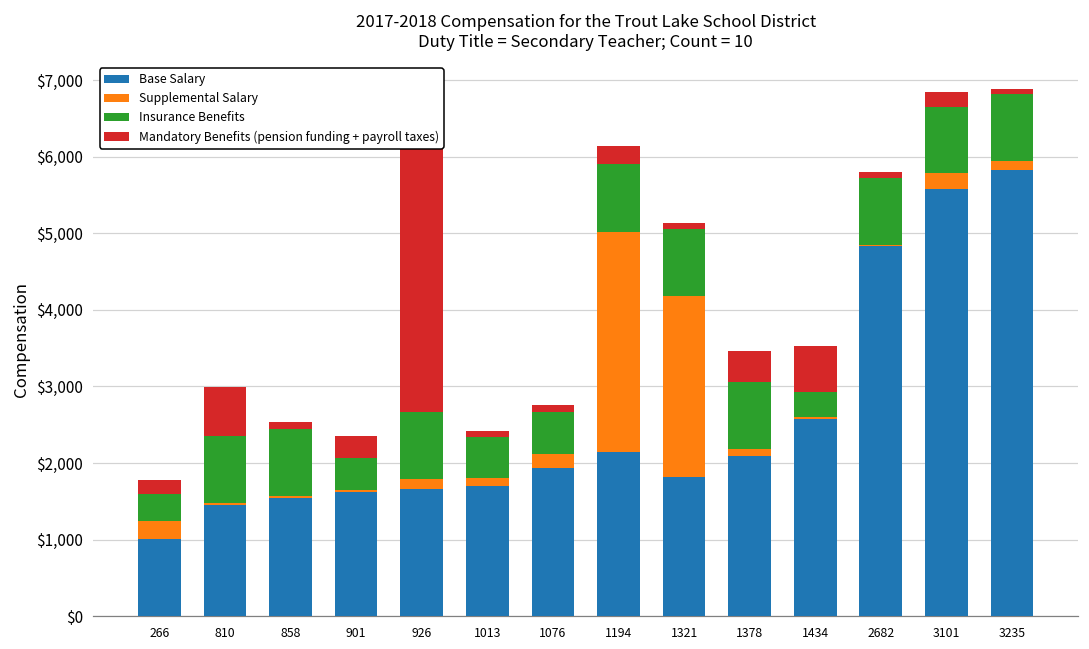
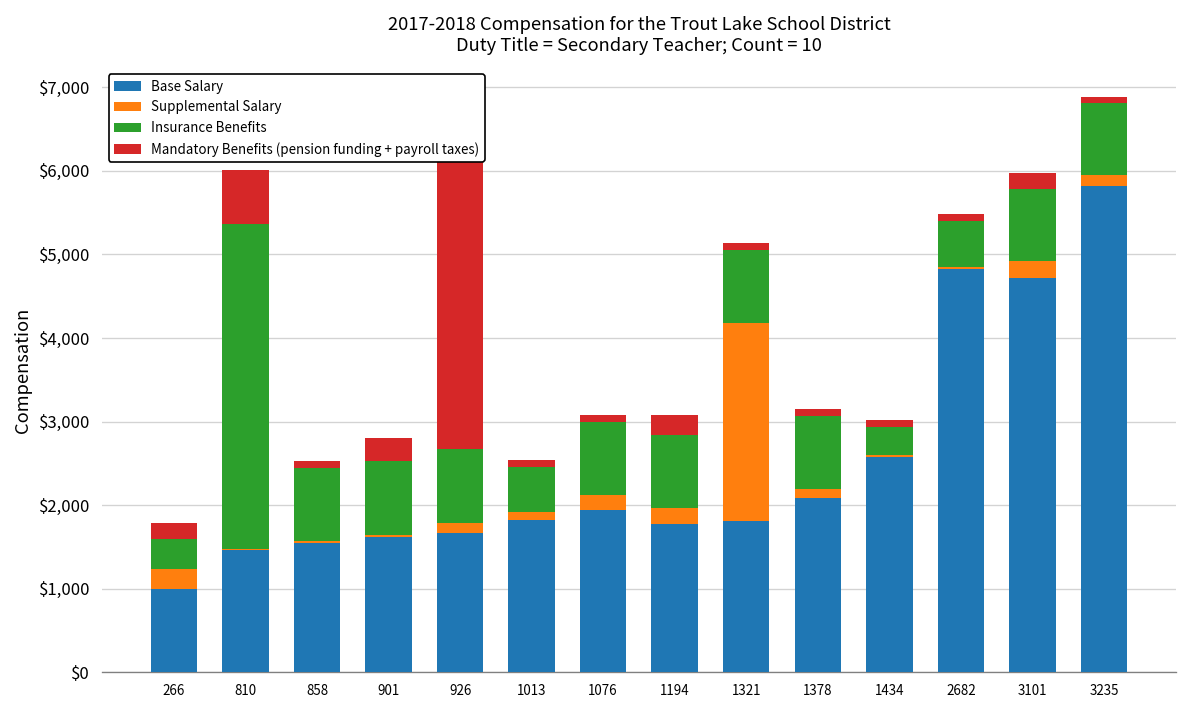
  {
    "Base Salary": {
      "266": "$1,000",
      "810": "$1,500",
      "858": "$1,500",
      "901": "$1,600",
      "926": "$1,700",
-     "1013": "$1,700",
+     "1013": "$1,800",
      "1076": "$1,900",
-     "1194": "$2,100",
+     "1194": "$1,800",
      "1321": "$1,800",
      "1378": "$2,100",
      "1434": "$2,600",
      "2682": "$4,800",
-     "3101": "$5,600",
+     "3101": "$4,700",
      "3235": "$5,800"
    },
    "Supplemental Salary": {
      "266": "$200",
      "926": "$100",
      "1013": "$100",
      "1076": "$200",
-     "1194": "$2,900",
+     "1194": "$200",
      "1321": "$2,400",
      "1378": "$100",
      "3101": "$200",
      "3235": "$100"
    },
    "Insurance Benefits": {
      "266": "$400",
-     "810": "$900",
+     "810": "$3,900",
      "858": "$900",
-     "901": "$400",
+     "901": "$900",
      "926": "$900",
      "1013": "$500",
-     "1076": "$500",
+     "1076": "$900",
      "1194": "$900",
      "1321": "$900",
      "1378": "$900",
      "1434": "$300",
-     "2682": "$900",
+     "2682": "$600",
      "3101": "$900",
      "3235": "$900"
    },
    "Mandatory Benefits (pension funding + payroll taxes)": {
      "266": "$200",
      "810": "$600",
      "858": "$100",
      "901": "$300",
      "1013": "$100",
      "1076": "$100",
      "1194": "$200",
      "1321": "$100",
-     "1378": "$400",
-     "1434": "$600",
+     "1378": "$100",
+     "1434": "$100",
      "2682": "$100",
      "3101": "$200",
      "3235": "$100"
    }
  }
